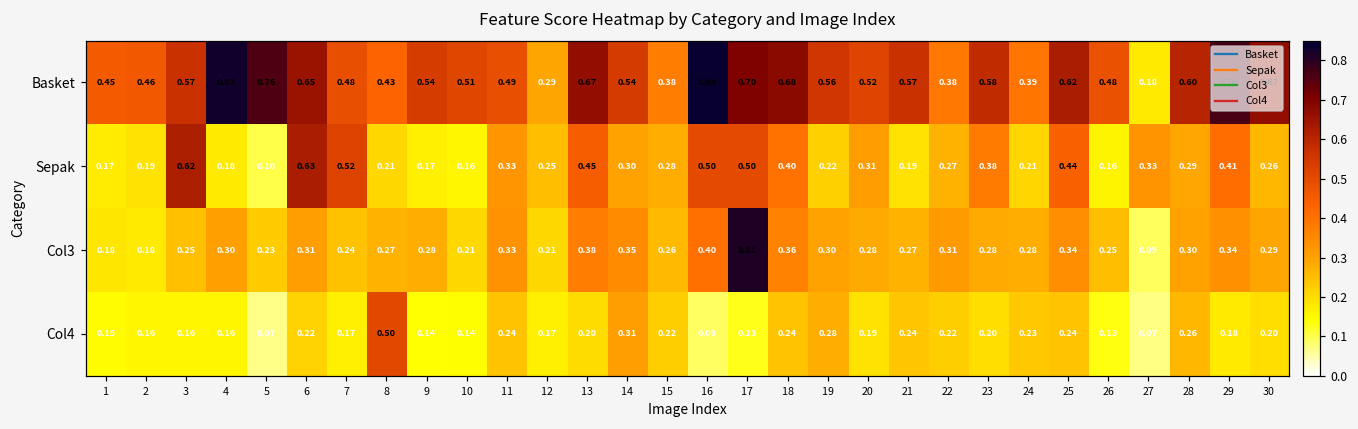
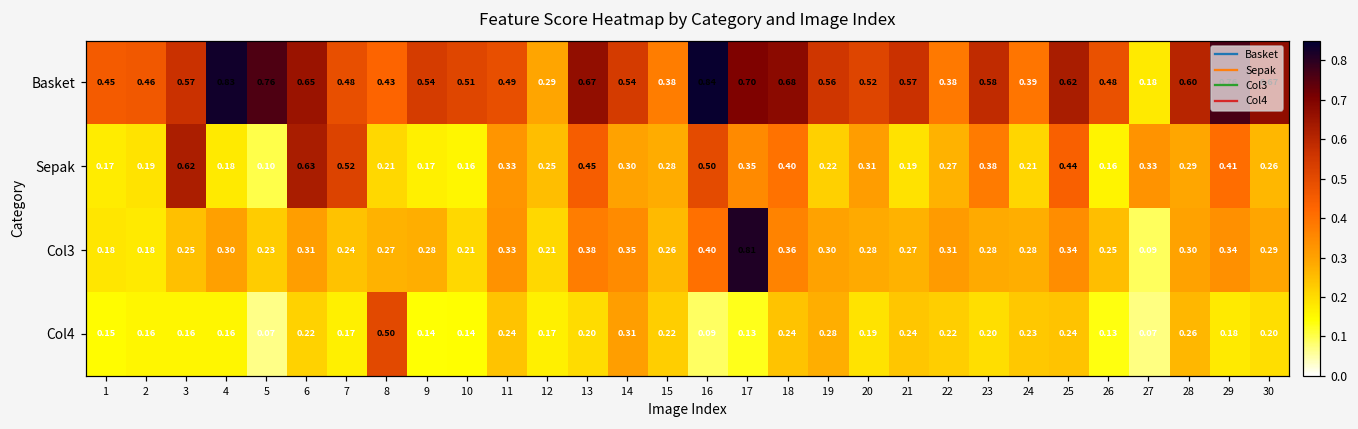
  {
    "Basket": {
      "1": 0.45,
      "2": 0.46,
      "3": 0.57,
      "5": 0.76,
      "6": 0.65,
      "7": 0.48,
      "8": 0.43,
      "9": 0.54,
      "10": 0.51,
      "11": 0.49,
      "12": 0.29,
      "13": 0.67,
      "14": 0.54,
      "15": 0.38,
      "17": 0.70,
      "18": 0.68,
      "19": 0.56,
      "20": 0.52,
      "21": 0.57,
      "22": 0.38,
      "23": 0.58,
      "24": 0.39,
      "25": 0.62,
      "26": 0.48,
      "27": 0.18,
      "28": 0.60
    },
    "Sepak": {
      "1": 0.17,
      "2": 0.19,
      "3": 0.62,
      "4": 0.18,
      "5": 0.10,
      "6": 0.63,
      "7": 0.52,
      "8": 0.21,
      "9": 0.17,
      "10": 0.16,
      "11": 0.33,
      "12": 0.25,
      "13": 0.45,
      "14": 0.30,
      "15": 0.28,
      "16": 0.50,
-     "17": 0.50,
+     "17": 0.35,
      "18": 0.40,
      "19": 0.22,
      "20": 0.31,
      "21": 0.19,
      "22": 0.27,
      "23": 0.38,
      "24": 0.21,
      "25": 0.44,
      "26": 0.16,
      "27": 0.33,
      "28": 0.29,
      "29": 0.41,
      "30": 0.26
    },
    "Col3": {
      "1": 0.18,
      "2": 0.18,
      "3": 0.25,
      "4": 0.30,
      "5": 0.23,
      "6": 0.31,
      "7": 0.24,
      "8": 0.27,
      "9": 0.28,
      "10": 0.21,
      "11": 0.33,
      "12": 0.21,
      "13": 0.38,
      "14": 0.35,
      "15": 0.26,
      "16": 0.40,
      "18": 0.36,
      "19": 0.30,
      "20": 0.28,
      "21": 0.27,
      "22": 0.31,
      "23": 0.28,
      "24": 0.28,
      "25": 0.34,
      "26": 0.25,
      "27": 0.09,
      "28": 0.30,
      "29": 0.34,
      "30": 0.29
    },
    "Col4": {
      "1": 0.15,
      "2": 0.16,
      "3": 0.16,
      "4": 0.16,
      "5": 0.07,
      "6": 0.22,
      "7": 0.17,
      "8": 0.50,
      "9": 0.14,
      "10": 0.14,
      "11": 0.24,
      "12": 0.17,
      "13": 0.20,
      "14": 0.31,
      "15": 0.22,
      "16": 0.09,
      "17": 0.13,
      "18": 0.24,
      "19": 0.28,
      "20": 0.19,
      "21": 0.24,
      "22": 0.22,
      "23": 0.20,
      "24": 0.23,
      "25": 0.24,
      "26": 0.13,
      "27": 0.07,
      "28": 0.26,
      "29": 0.18,
      "30": 0.20
    }
  }
